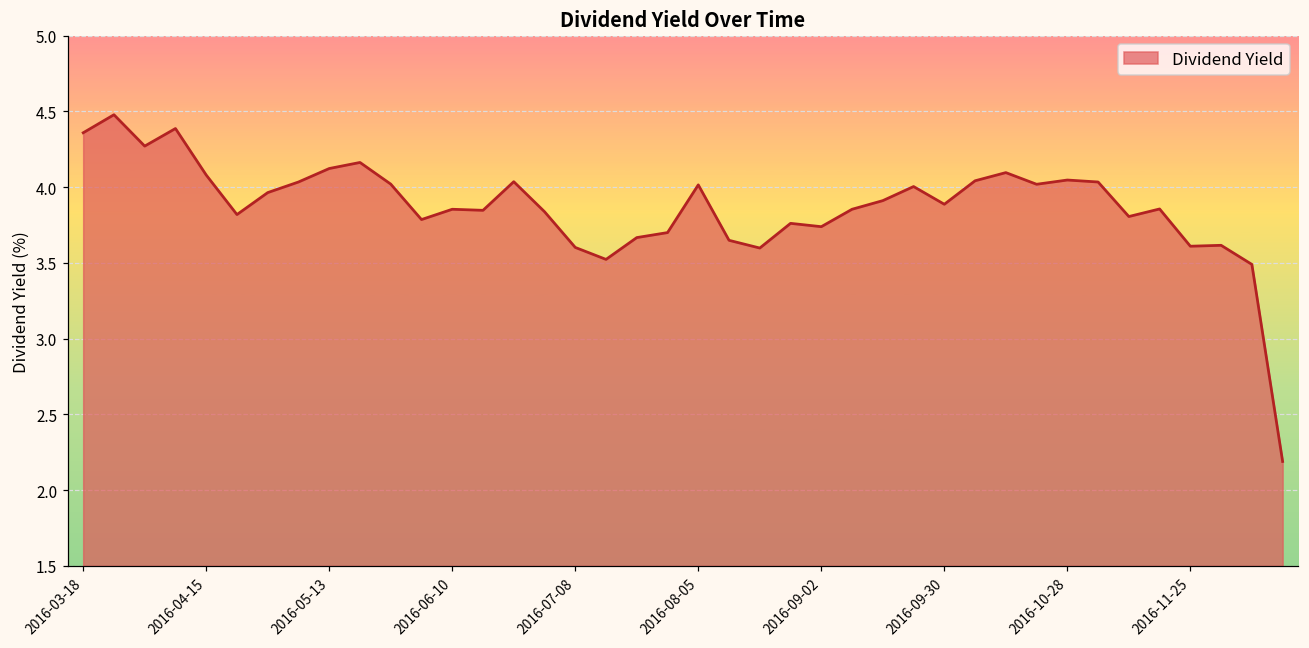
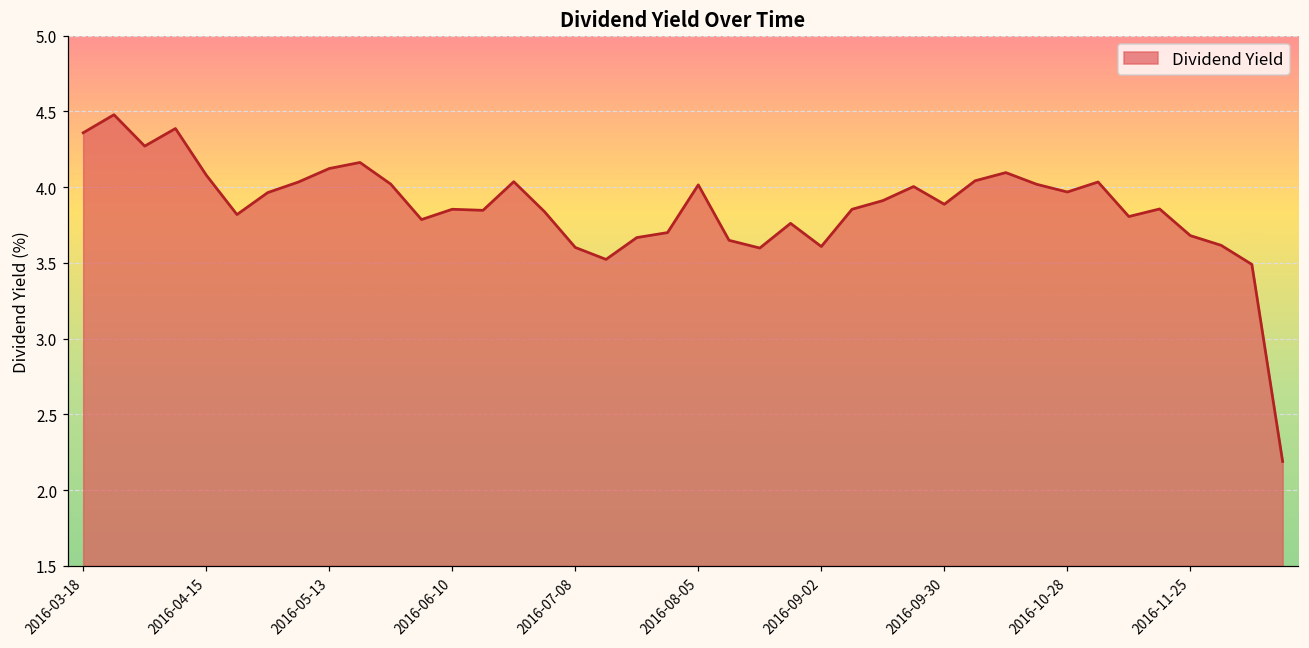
  {
    "2016-03-18": 4.36,
    "2016-04-15": 4.08,
    "2016-05-13": 4.12,
    "2016-06-10": 3.85,
    "2016-07-08": 3.60,
    "2016-08-05": 4.02,
-   "2016-09-02": 3.74,
+   "2016-09-02": 3.61,
    "2016-09-30": 3.89,
-   "2016-10-28": 4.05,
-   "2016-11-25": 3.61
+   "2016-10-28": 3.97,
+   "2016-11-25": 3.68
  }
